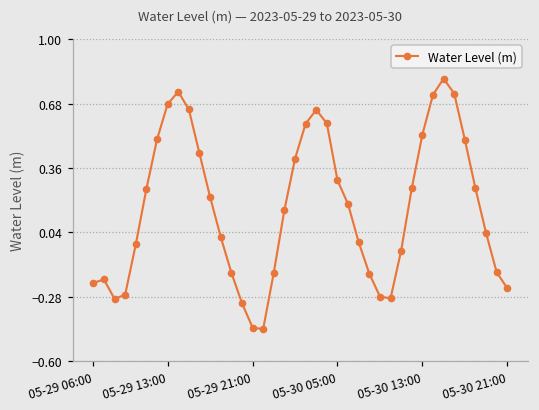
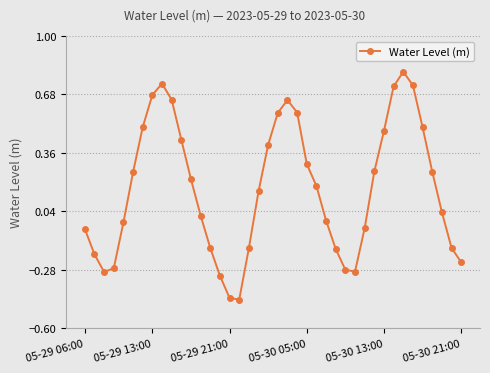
  {
-   "05-29 06:00": -0.21,
+   "05-29 06:00": -0.06,
    "05-29 13:00": 0.68,
    "05-29 21:00": -0.43,
    "05-30 05:00": 0.30,
-   "05-30 13:00": 0.53,
+   "05-30 13:00": 0.48,
    "05-30 21:00": -0.24
  }
